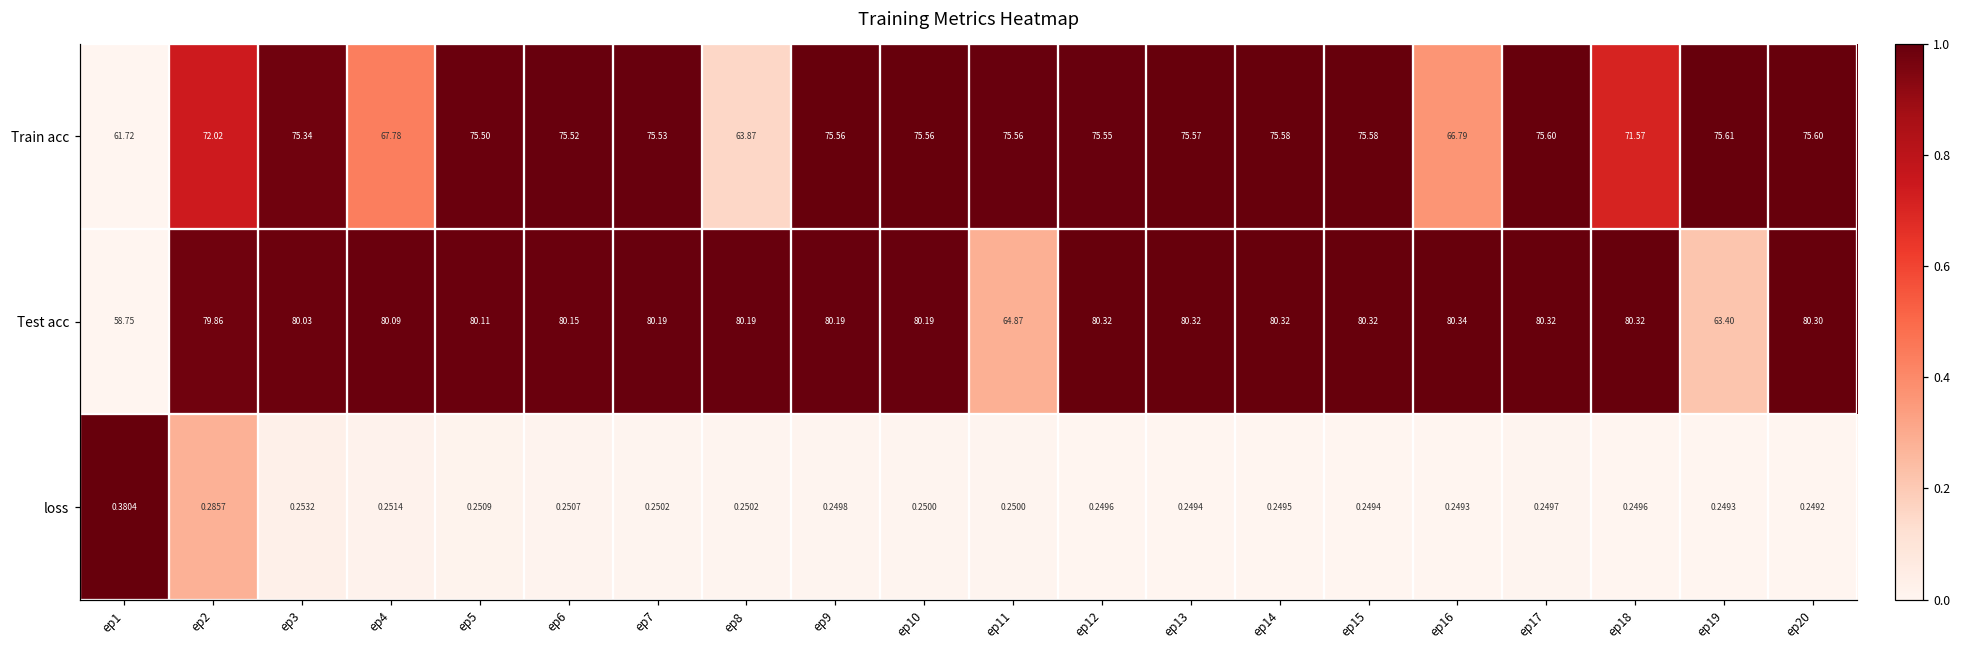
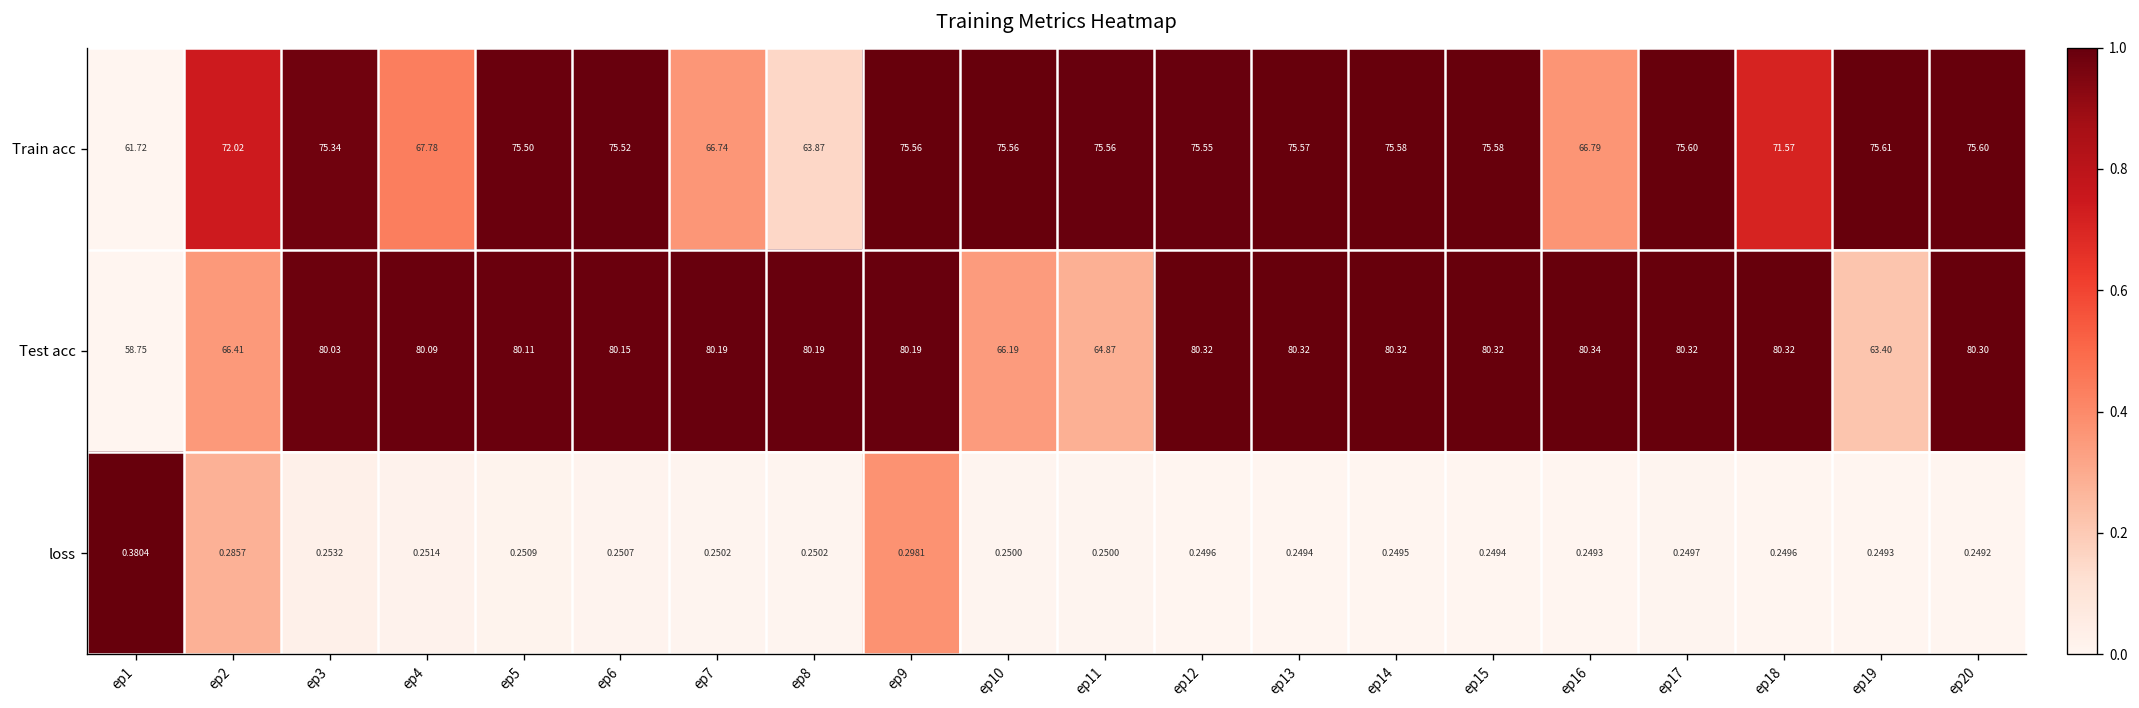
  {
    "Train acc": {
      "ep1": 61.72,
      "ep2": 72.02,
      "ep3": 75.34,
      "ep4": 67.78,
      "ep5": 75.50,
      "ep6": 75.52,
-     "ep7": 75.53,
+     "ep7": 66.74,
      "ep8": 63.87,
      "ep9": 75.56,
      "ep10": 75.56,
      "ep11": 75.56,
      "ep12": 75.55,
      "ep13": 75.57,
      "ep14": 75.58,
      "ep15": 75.58,
      "ep16": 66.79,
      "ep17": 75.60,
      "ep18": 71.57,
      "ep19": 75.61,
      "ep20": 75.60
    },
    "Test acc": {
      "ep1": 58.75,
-     "ep2": 79.86,
+     "ep2": 66.41,
      "ep3": 80.03,
      "ep4": 80.09,
      "ep5": 80.11,
      "ep6": 80.15,
      "ep7": 80.19,
      "ep8": 80.19,
      "ep9": 80.19,
-     "ep10": 80.19,
+     "ep10": 66.19,
      "ep11": 64.87,
      "ep12": 80.32,
      "ep13": 80.32,
      "ep14": 80.32,
      "ep15": 80.32,
      "ep16": 80.34,
      "ep17": 80.32,
      "ep18": 80.32,
      "ep19": 63.40,
      "ep20": 80.30
    },
    "loss": {
      "ep1": 0.3804,
      "ep2": 0.2857,
      "ep3": 0.2532,
      "ep4": 0.2514,
      "ep5": 0.2509,
      "ep6": 0.2507,
      "ep7": 0.2502,
      "ep8": 0.2502,
-     "ep9": 0.2498,
+     "ep9": 0.2981,
      "ep10": 0.2500,
      "ep11": 0.2500,
      "ep12": 0.2496,
      "ep13": 0.2494,
      "ep14": 0.2495,
      "ep15": 0.2494,
      "ep16": 0.2493,
      "ep17": 0.2497,
      "ep18": 0.2496,
      "ep19": 0.2493,
      "ep20": 0.2492
    }
  }
